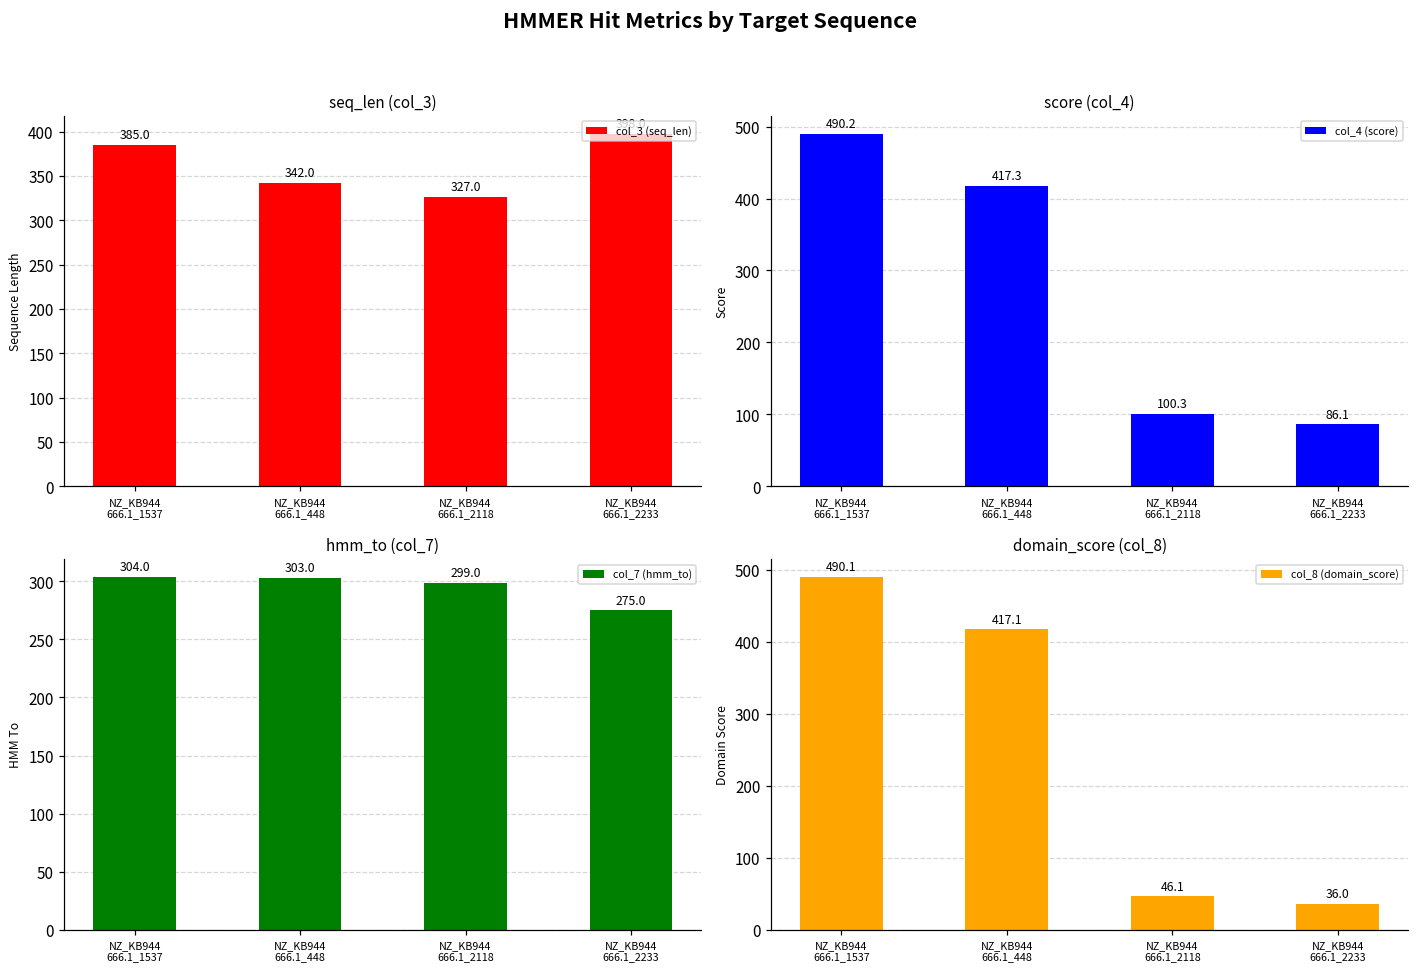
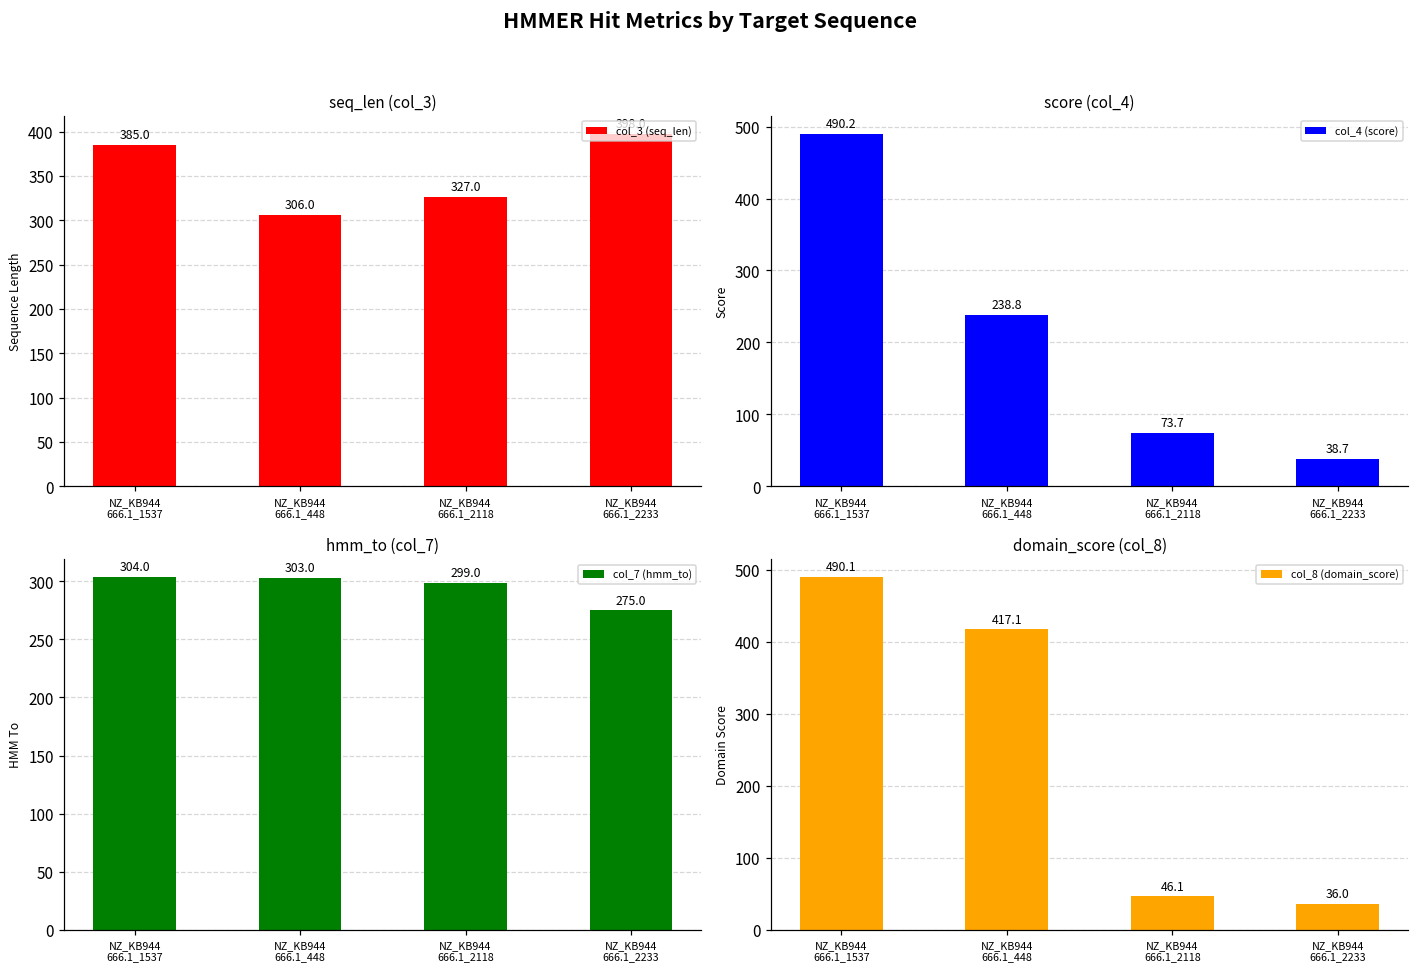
  {
    "seq_len (col_3)": {
      "NZ_KB944 666.1_1537": 385.0,
-     "NZ_KB944 666.1_448": 342.0,
+     "NZ_KB944 666.1_448": 306.0,
      "NZ_KB944 666.1_2118": 327.0
    },
    "score (col_4)": {
      "NZ_KB944 666.1_1537": 490.2,
-     "NZ_KB944 666.1_448": 417.3,
-     "NZ_KB944 666.1_2118": 100.3,
-     "NZ_KB944 666.1_2233": 86.1
+     "NZ_KB944 666.1_448": 238.8,
+     "NZ_KB944 666.1_2118": 73.7,
+     "NZ_KB944 666.1_2233": 38.7
    },
    "hmm_to (col_7)": {
      "NZ_KB944 666.1_1537": 304.0,
      "NZ_KB944 666.1_448": 303.0,
      "NZ_KB944 666.1_2118": 299.0,
      "NZ_KB944 666.1_2233": 275.0
    },
    "domain_score (col_8)": {
      "NZ_KB944 666.1_1537": 490.1,
      "NZ_KB944 666.1_448": 417.1,
      "NZ_KB944 666.1_2118": 46.1,
      "NZ_KB944 666.1_2233": 36.0
    }
  }
